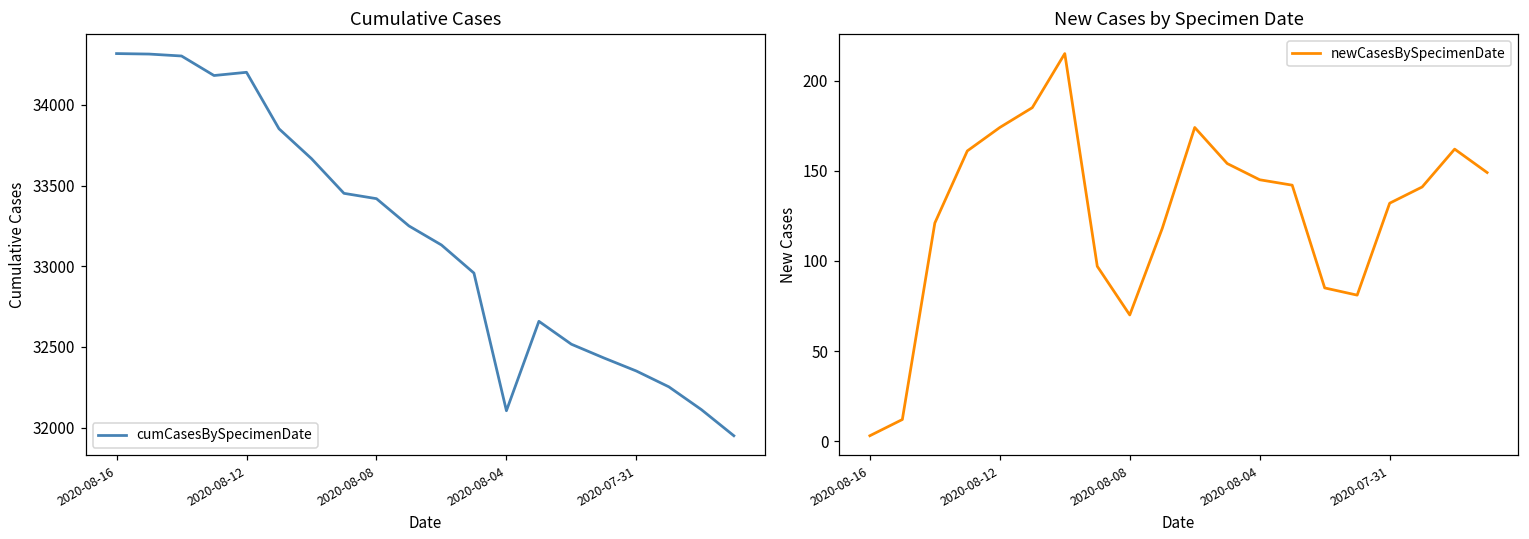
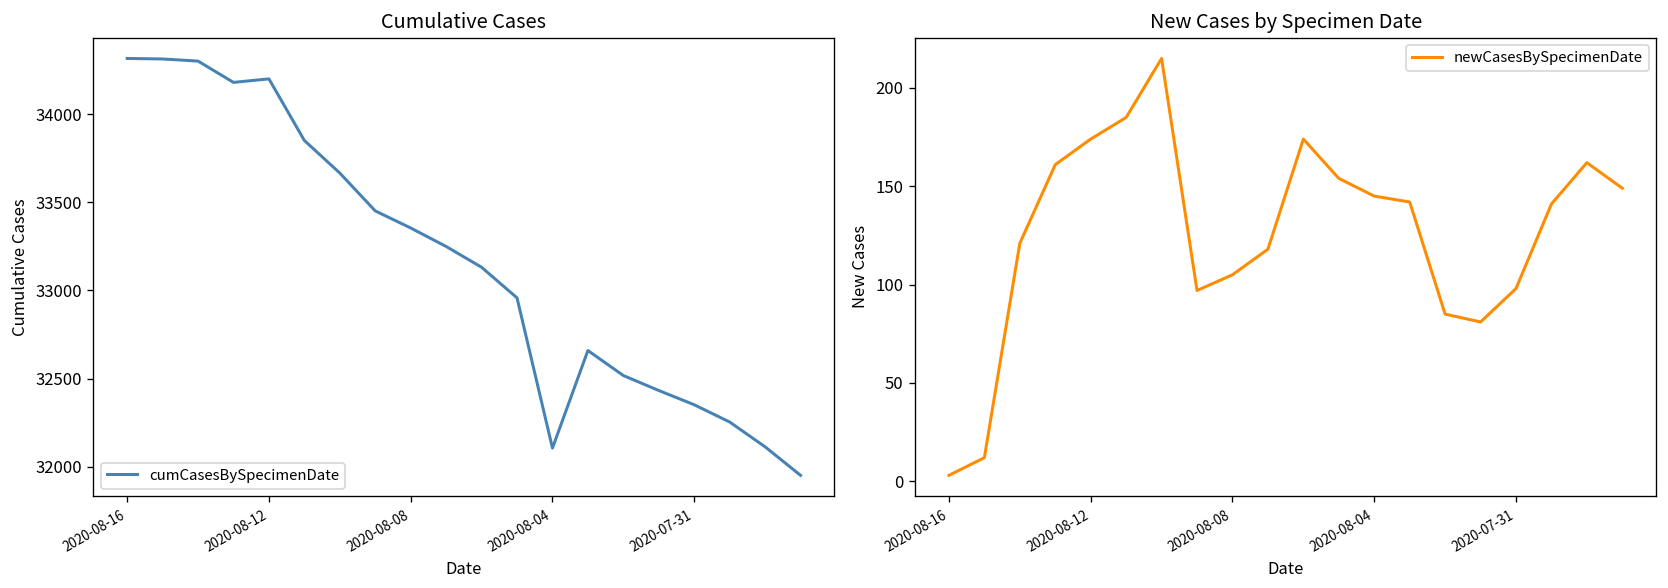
  {
    "Cumulative Cases": {
      "2020-08-16": 34320,
      "2020-08-12": 34200,
-     "2020-08-08": 33420,
+     "2020-08-08": 33360,
      "2020-08-04": 32110,
      "2020-07-31": 32350
    },
    "New Cases by Specimen Date": {
      "2020-08-16": 3,
      "2020-08-12": 174,
-     "2020-08-08": 70,
+     "2020-08-08": 105,
      "2020-08-04": 145,
-     "2020-07-31": 132
+     "2020-07-31": 98
    }
  }
